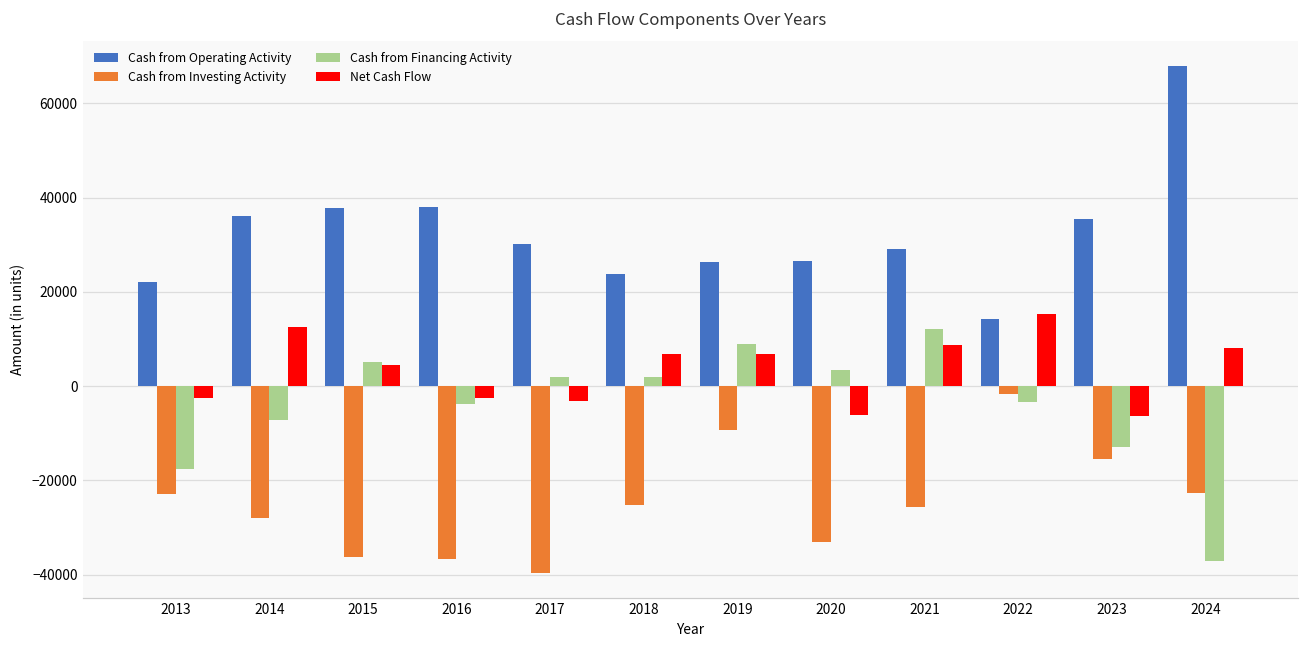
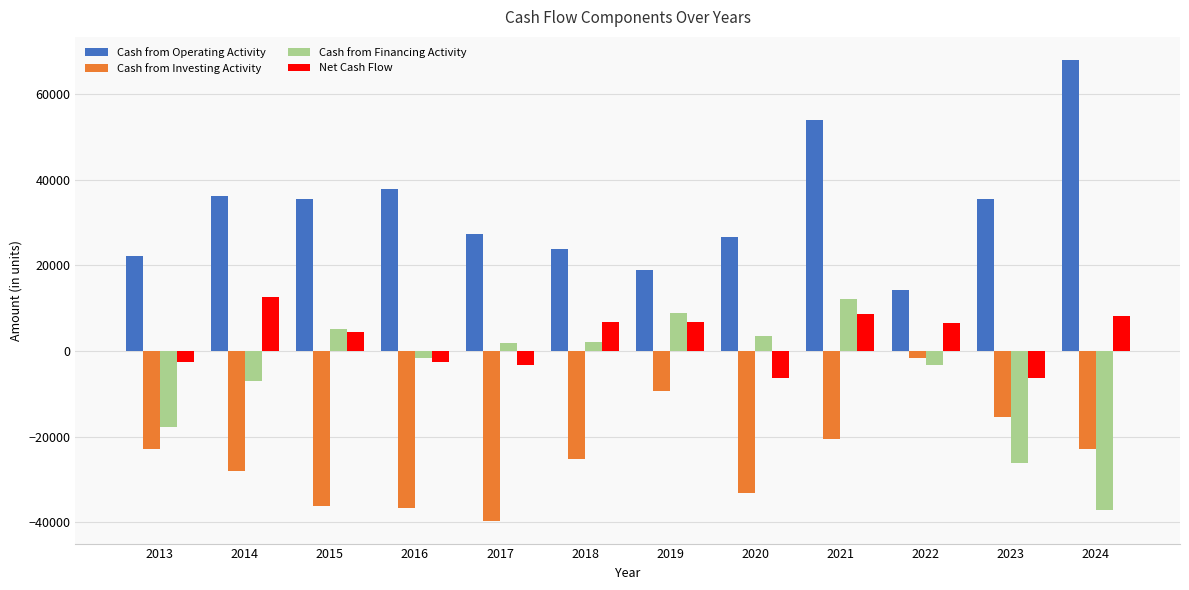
  {
    "Cash from Operating Activity": {
      "2013": 22000,
      "2014": 36000,
-     "2015": 38000,
+     "2015": 36000,
      "2016": 38000,
-     "2017": 30000,
+     "2017": 27000,
      "2018": 24000,
-     "2019": 26000,
+     "2019": 19000,
      "2020": 27000,
-     "2021": 29000,
+     "2021": 54000,
      "2022": 14000,
      "2023": 35000,
      "2024": 68000
    },
    "Cash from Investing Activity": {
      "2013": -23000,
      "2014": -28000,
      "2015": -36000,
      "2016": -37000,
      "2017": -40000,
      "2018": -25000,
      "2019": -9000,
      "2020": -33000,
-     "2021": -26000,
+     "2021": -21000,
      "2022": -2000,
      "2023": -15000,
      "2024": -23000
    },
    "Cash from Financing Activity": {
      "2013": -18000,
      "2014": -7000,
      "2015": 5000,
-     "2016": -4000,
+     "2016": -2000,
      "2017": 2000,
      "2018": 2000,
      "2019": 9000,
      "2020": 3000,
      "2021": 12000,
      "2022": -3000,
-     "2023": -13000,
+     "2023": -26000,
      "2024": -37000
    },
    "Net Cash Flow": {
      "2013": -2000,
      "2014": 13000,
      "2015": 5000,
      "2016": -3000,
      "2017": -3000,
      "2018": 7000,
      "2019": 7000,
      "2020": -6000,
      "2021": 9000,
-     "2022": 15000,
+     "2022": 6000,
      "2023": -6000,
      "2024": 8000
    }
  }
